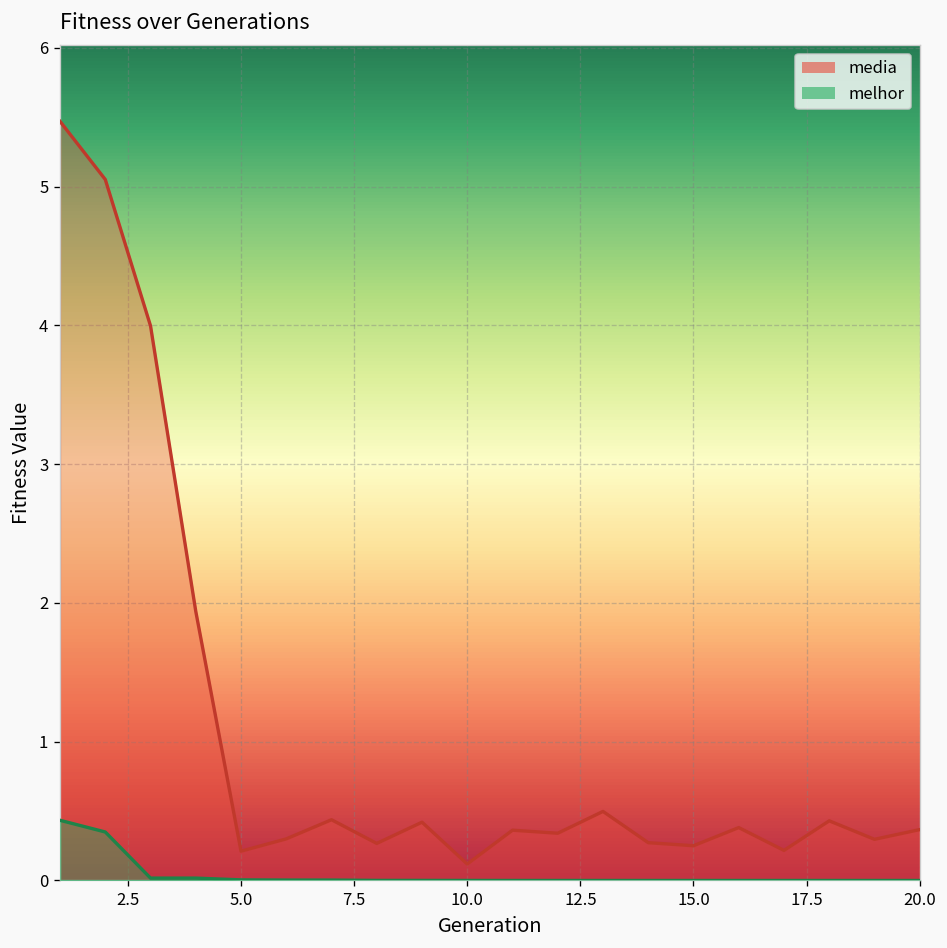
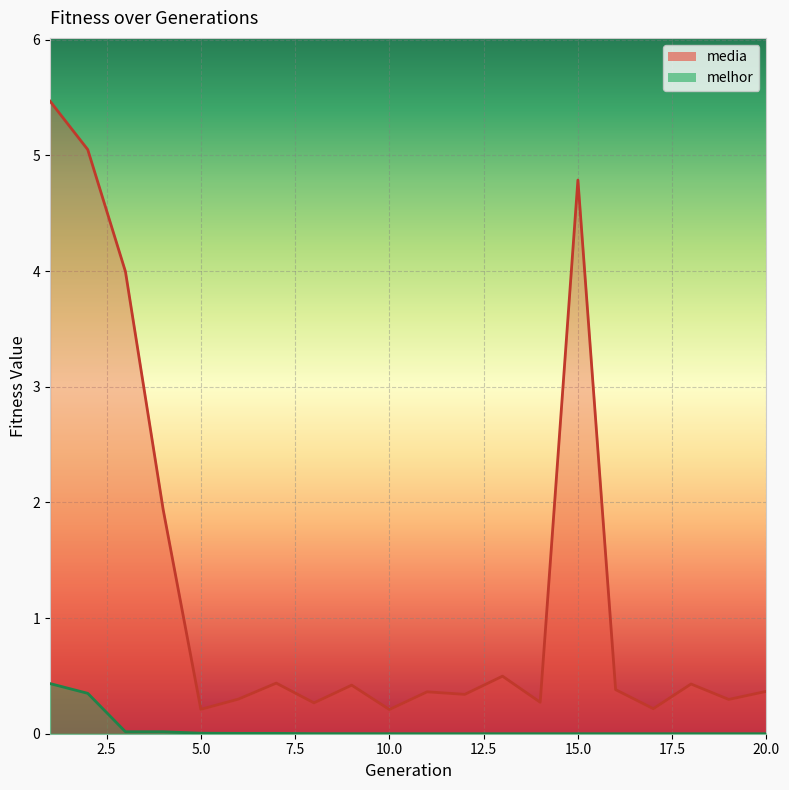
  {
    "media": {
      "5.0": 0.21,
-     "10.0": 0.12,
-     "15.0": 0.25,
+     "10.0": 0.21,
+     "15.0": 4.79,
      "20.0": 0.37
    },
    "melhor": {
      "5.0": 0.00,
      "10.0": 0.00,
      "15.0": 0.00,
      "20.0": 0.00
    }
  }
